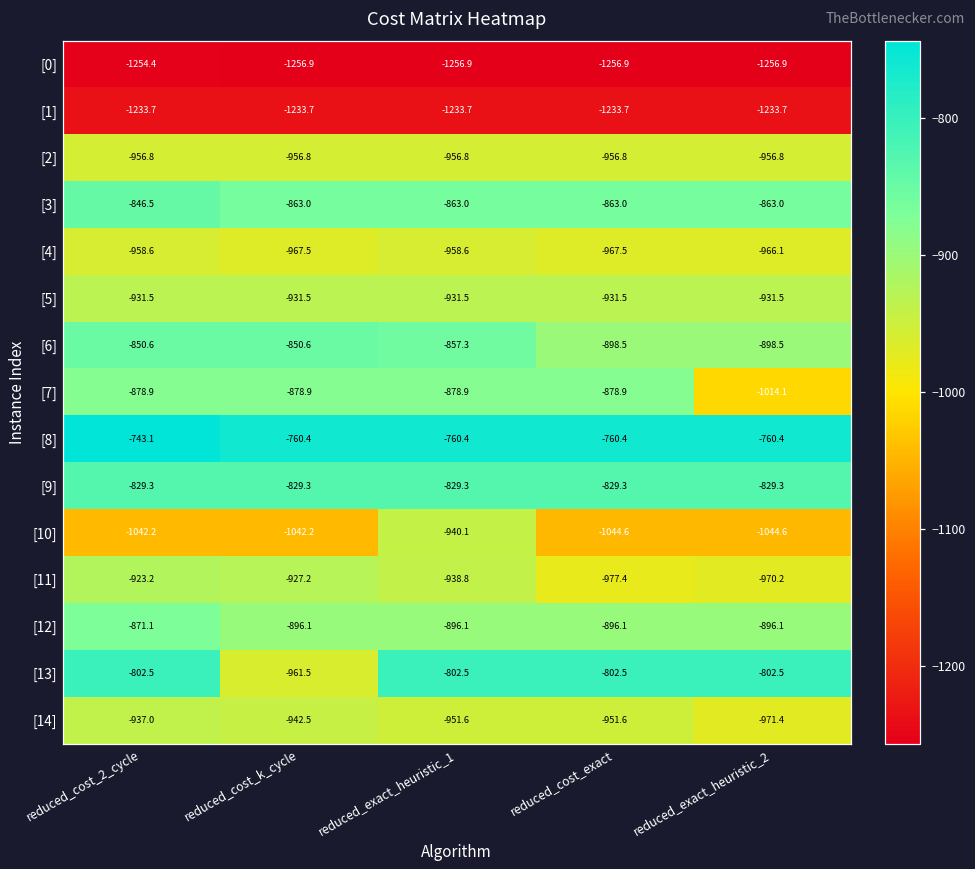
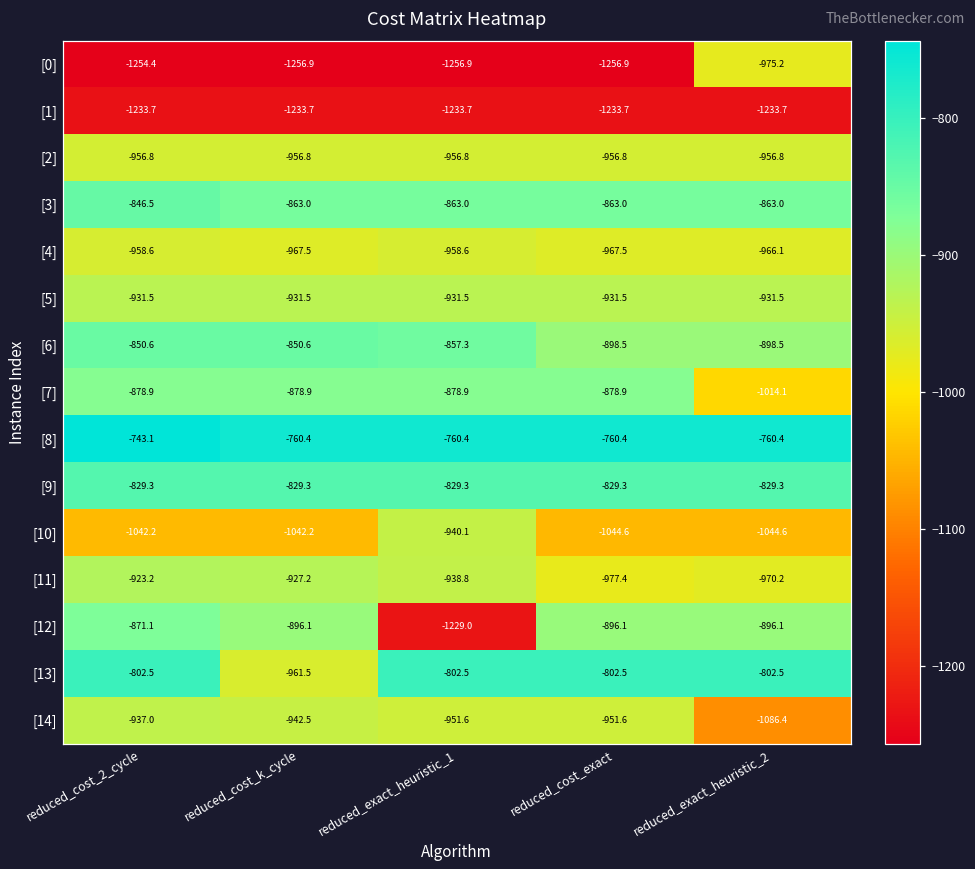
  {
    "[0]": {
      "reduced_cost_2_cycle": -1254.4,
      "reduced_cost_k_cycle": -1256.9,
      "reduced_exact_heuristic_1": -1256.9,
      "reduced_cost_exact": -1256.9,
-     "reduced_exact_heuristic_2": -1256.9
+     "reduced_exact_heuristic_2": -975.2
    },
    "[1]": {
      "reduced_cost_2_cycle": -1233.7,
      "reduced_cost_k_cycle": -1233.7,
      "reduced_exact_heuristic_1": -1233.7,
      "reduced_cost_exact": -1233.7,
      "reduced_exact_heuristic_2": -1233.7
    },
    "[2]": {
      "reduced_cost_2_cycle": -956.8,
      "reduced_cost_k_cycle": -956.8,
      "reduced_exact_heuristic_1": -956.8,
      "reduced_cost_exact": -956.8,
      "reduced_exact_heuristic_2": -956.8
    },
    "[3]": {
      "reduced_cost_2_cycle": -846.5,
      "reduced_cost_k_cycle": -863.0,
      "reduced_exact_heuristic_1": -863.0,
      "reduced_cost_exact": -863.0,
      "reduced_exact_heuristic_2": -863.0
    },
    "[4]": {
      "reduced_cost_2_cycle": -958.6,
      "reduced_cost_k_cycle": -967.5,
      "reduced_exact_heuristic_1": -958.6,
      "reduced_cost_exact": -967.5,
      "reduced_exact_heuristic_2": -966.1
    },
    "[5]": {
      "reduced_cost_2_cycle": -931.5,
      "reduced_cost_k_cycle": -931.5,
      "reduced_exact_heuristic_1": -931.5,
      "reduced_cost_exact": -931.5,
      "reduced_exact_heuristic_2": -931.5
    },
    "[6]": {
      "reduced_cost_2_cycle": -850.6,
      "reduced_cost_k_cycle": -850.6,
      "reduced_exact_heuristic_1": -857.3,
      "reduced_cost_exact": -898.5,
      "reduced_exact_heuristic_2": -898.5
    },
    "[7]": {
      "reduced_cost_2_cycle": -878.9,
      "reduced_cost_k_cycle": -878.9,
      "reduced_exact_heuristic_1": -878.9,
      "reduced_cost_exact": -878.9,
      "reduced_exact_heuristic_2": -1014.1
    },
    "[8]": {
      "reduced_cost_2_cycle": -743.1,
      "reduced_cost_k_cycle": -760.4,
      "reduced_exact_heuristic_1": -760.4,
      "reduced_cost_exact": -760.4,
      "reduced_exact_heuristic_2": -760.4
    },
    "[9]": {
      "reduced_cost_2_cycle": -829.3,
      "reduced_cost_k_cycle": -829.3,
      "reduced_exact_heuristic_1": -829.3,
      "reduced_cost_exact": -829.3,
      "reduced_exact_heuristic_2": -829.3
    },
    "[10]": {
      "reduced_cost_2_cycle": -1042.2,
      "reduced_cost_k_cycle": -1042.2,
      "reduced_exact_heuristic_1": -940.1,
      "reduced_cost_exact": -1044.6,
      "reduced_exact_heuristic_2": -1044.6
    },
    "[11]": {
      "reduced_cost_2_cycle": -923.2,
      "reduced_cost_k_cycle": -927.2,
      "reduced_exact_heuristic_1": -938.8,
      "reduced_cost_exact": -977.4,
      "reduced_exact_heuristic_2": -970.2
    },
    "[12]": {
      "reduced_cost_2_cycle": -871.1,
      "reduced_cost_k_cycle": -896.1,
-     "reduced_exact_heuristic_1": -896.1,
+     "reduced_exact_heuristic_1": -1229.0,
      "reduced_cost_exact": -896.1,
      "reduced_exact_heuristic_2": -896.1
    },
    "[13]": {
      "reduced_cost_2_cycle": -802.5,
      "reduced_cost_k_cycle": -961.5,
      "reduced_exact_heuristic_1": -802.5,
      "reduced_cost_exact": -802.5,
      "reduced_exact_heuristic_2": -802.5
    },
    "[14]": {
      "reduced_cost_2_cycle": -937.0,
      "reduced_cost_k_cycle": -942.5,
      "reduced_exact_heuristic_1": -951.6,
      "reduced_cost_exact": -951.6,
-     "reduced_exact_heuristic_2": -971.4
+     "reduced_exact_heuristic_2": -1086.4
    }
  }
